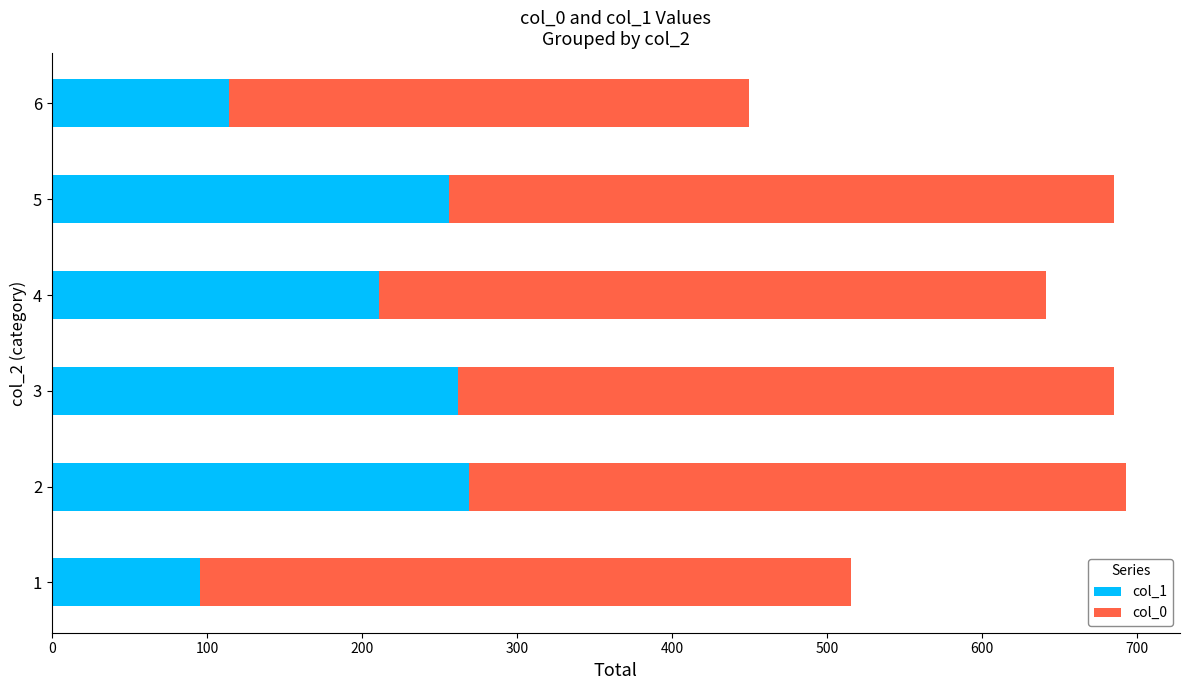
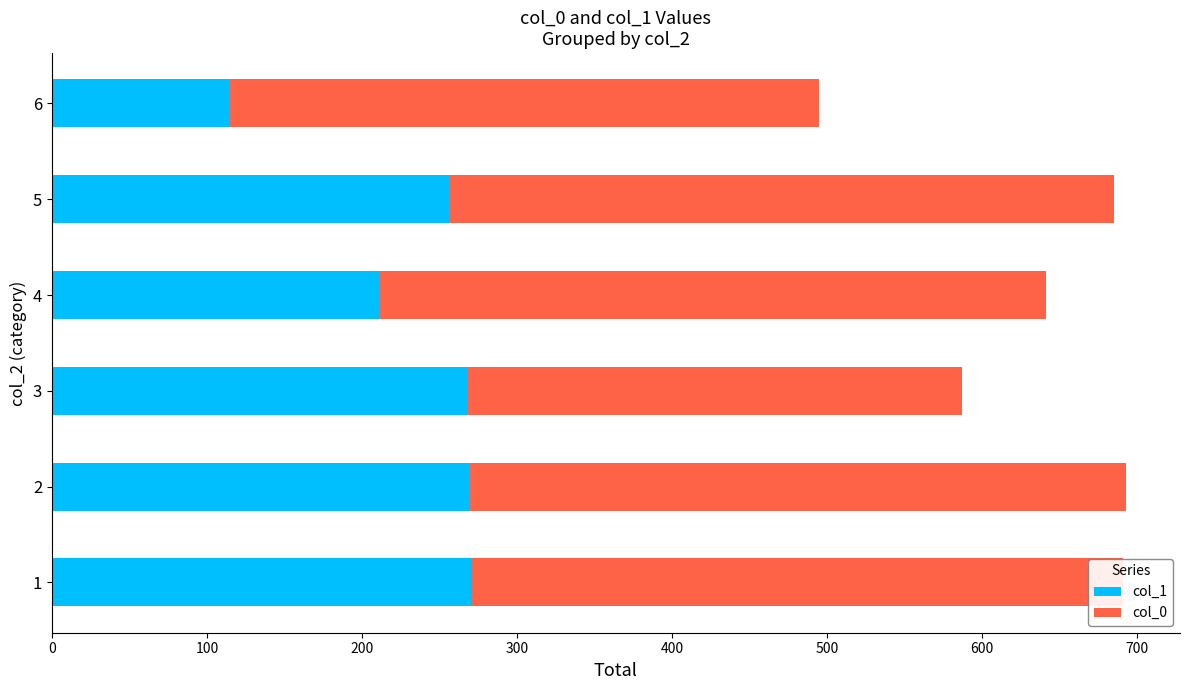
  {
    "col_1": {
      "6": 114,
      "5": 256,
      "4": 211,
-     "3": 262,
+     "3": 268,
      "2": 269,
-     "1": 96
+     "1": 271
    },
    "col_0": {
-     "6": 336,
+     "6": 381,
      "5": 429,
      "4": 430,
-     "3": 423,
+     "3": 320,
      "2": 424
    }
  }
